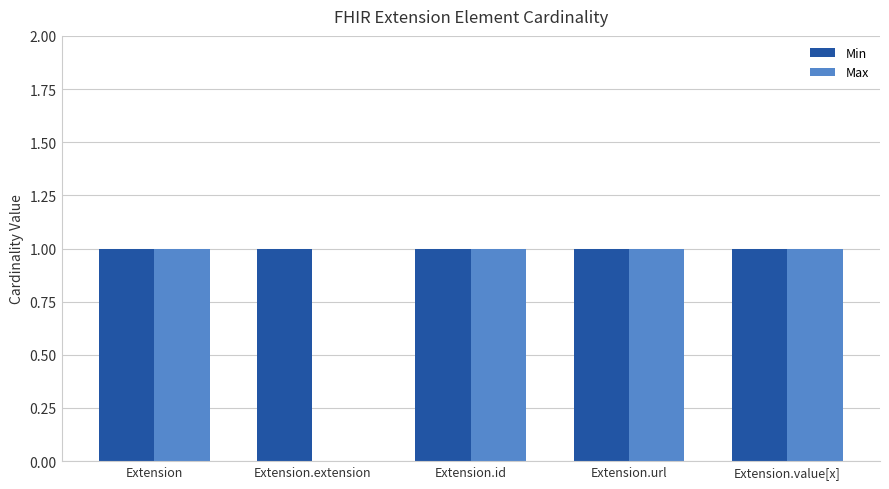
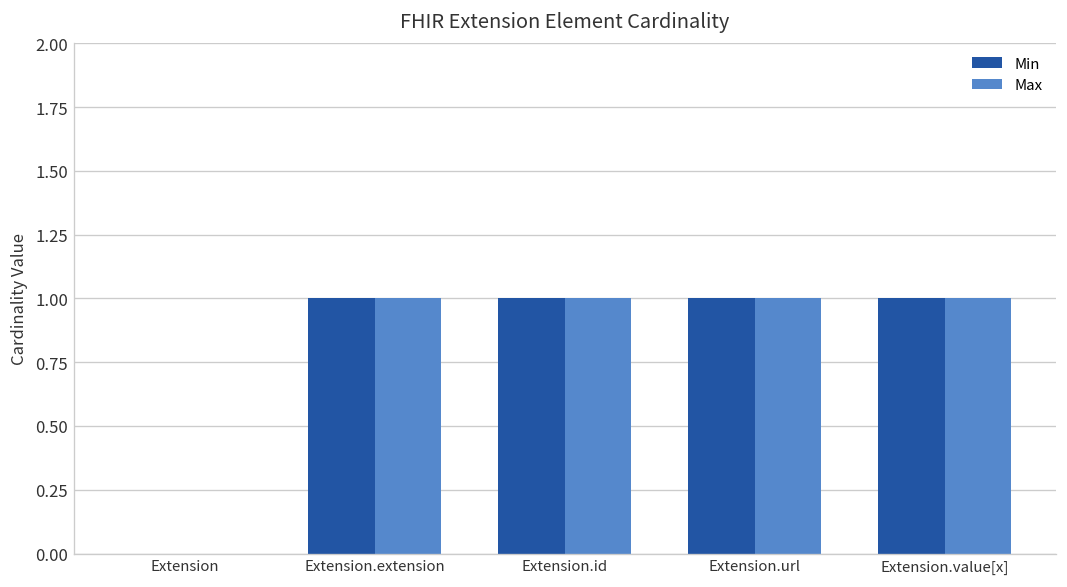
  {
    "Min": {
-     "Extension": 1,
+     "Extension": 0,
      "Extension.extension": 1,
      "Extension.id": 1,
      "Extension.url": 1,
      "Extension.value[x]": 1
    },
    "Max": {
-     "Extension": 1,
-     "Extension.extension": 0,
+     "Extension": 0,
+     "Extension.extension": 1,
      "Extension.id": 1,
      "Extension.url": 1,
      "Extension.value[x]": 1
    }
  }
